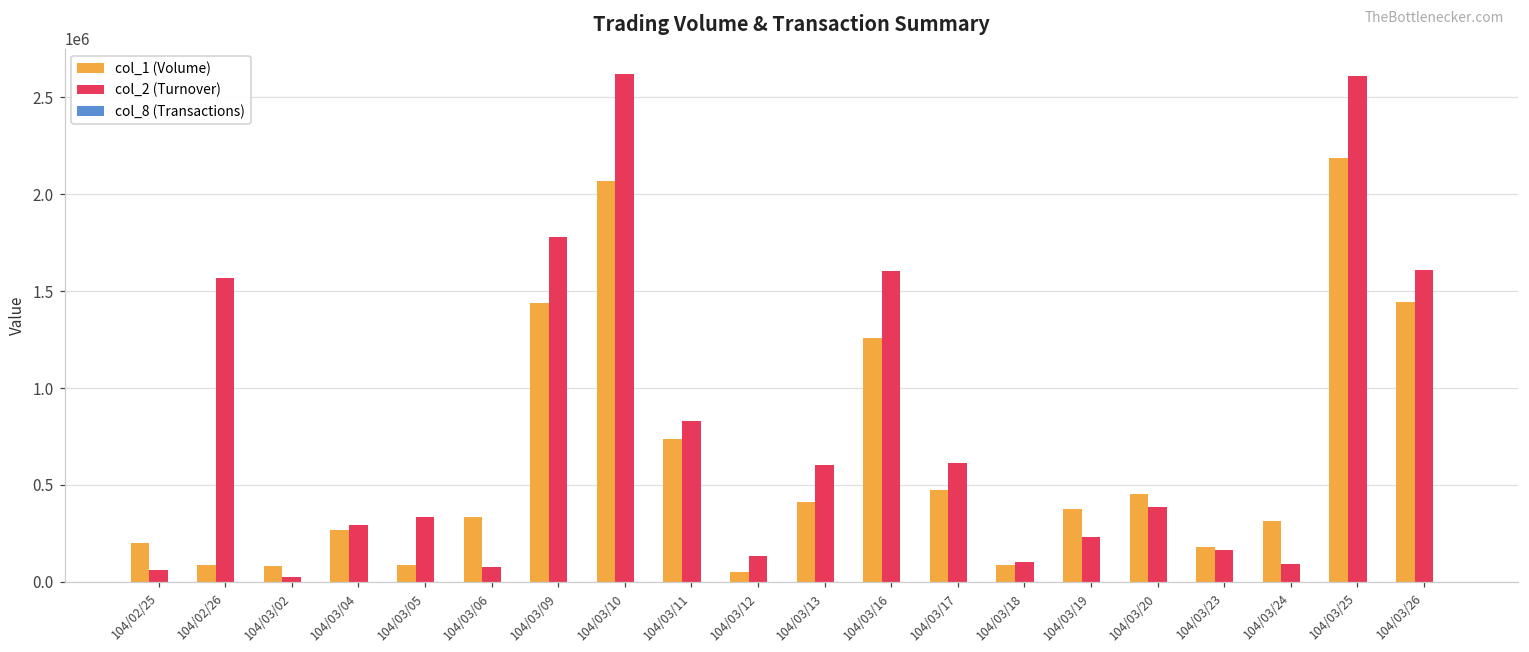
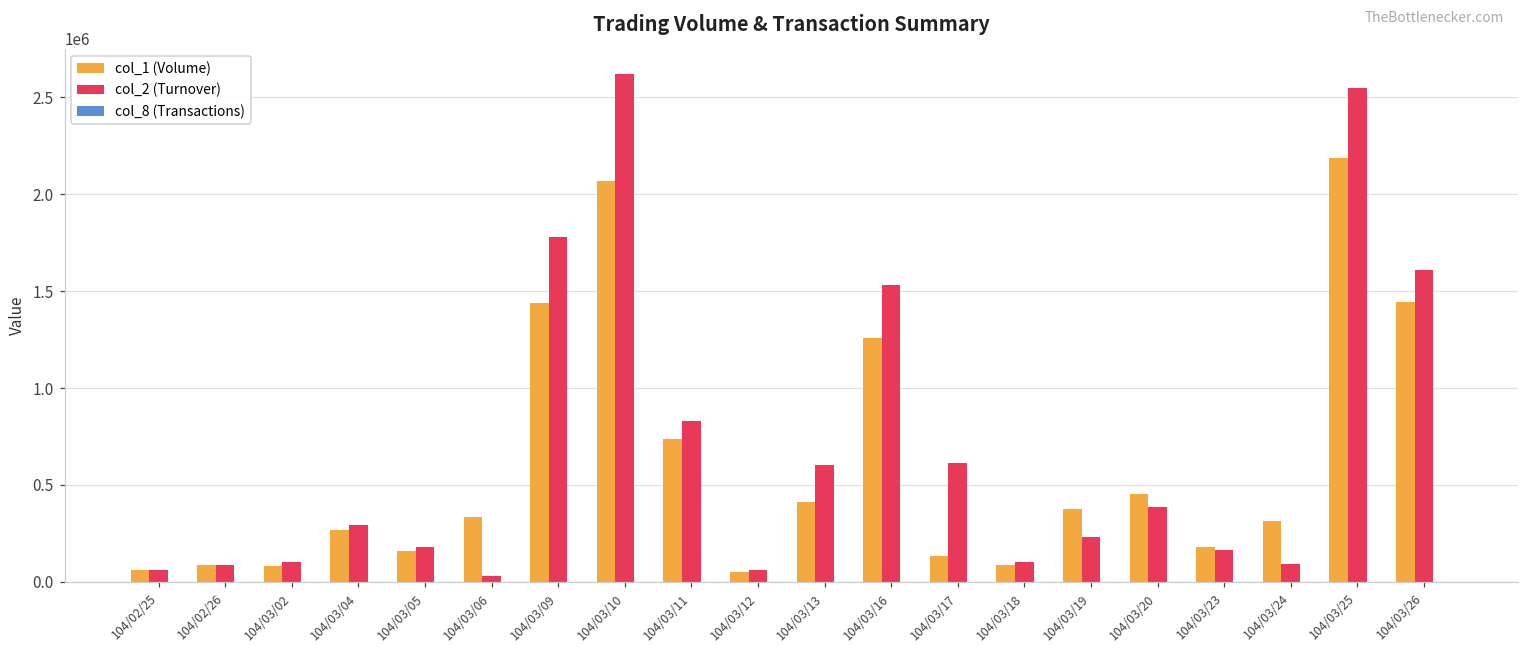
  {
    "col_1 (Volume)": {
-     "104/02/25": 200000,
+     "104/02/25": 60000,
      "104/02/26": 80000,
      "104/03/02": 80000,
      "104/03/04": 260000,
-     "104/03/05": 90000,
+     "104/03/05": 160000,
      "104/03/06": 340000,
      "104/03/09": 1440000,
      "104/03/10": 2070000,
      "104/03/11": 730000,
      "104/03/12": 50000,
      "104/03/13": 410000,
      "104/03/16": 1260000,
-     "104/03/17": 470000,
+     "104/03/17": 130000,
      "104/03/18": 90000,
      "104/03/19": 370000,
      "104/03/20": 450000,
      "104/03/23": 180000,
      "104/03/24": 310000,
      "104/03/25": 2180000,
      "104/03/26": 1440000
    },
    "col_2 (Turnover)": {
      "104/02/25": 60000,
-     "104/02/26": 1570000,
-     "104/03/02": 30000,
+     "104/02/26": 80000,
+     "104/03/02": 100000,
      "104/03/04": 290000,
-     "104/03/05": 340000,
-     "104/03/06": 80000,
+     "104/03/05": 180000,
+     "104/03/06": 30000,
      "104/03/09": 1780000,
      "104/03/10": 2620000,
      "104/03/11": 830000,
-     "104/03/12": 130000,
+     "104/03/12": 60000,
      "104/03/13": 600000,
-     "104/03/16": 1600000,
+     "104/03/16": 1530000,
      "104/03/17": 610000,
      "104/03/18": 100000,
      "104/03/19": 230000,
      "104/03/20": 390000,
      "104/03/23": 160000,
      "104/03/24": 90000,
-     "104/03/25": 2610000,
+     "104/03/25": 2550000,
      "104/03/26": 1610000
    }
  }
